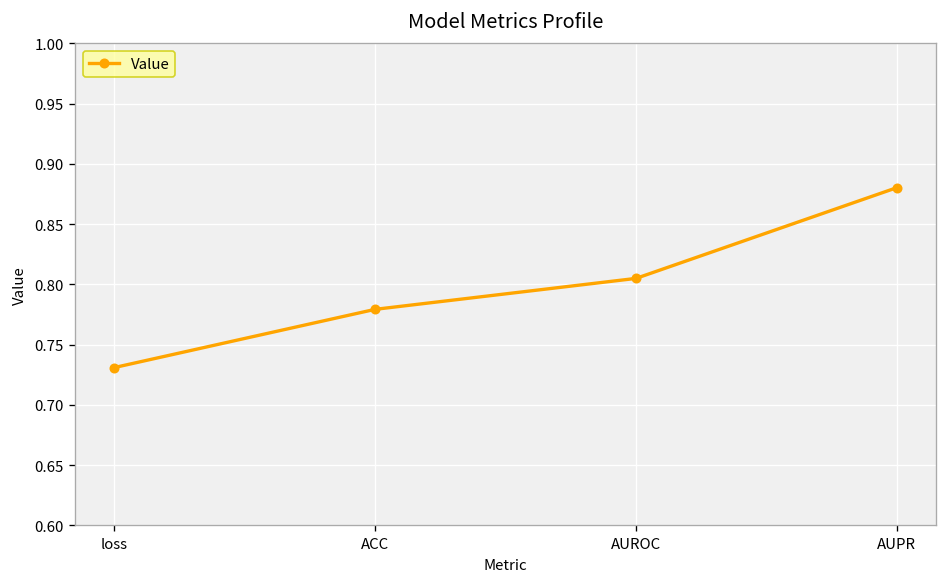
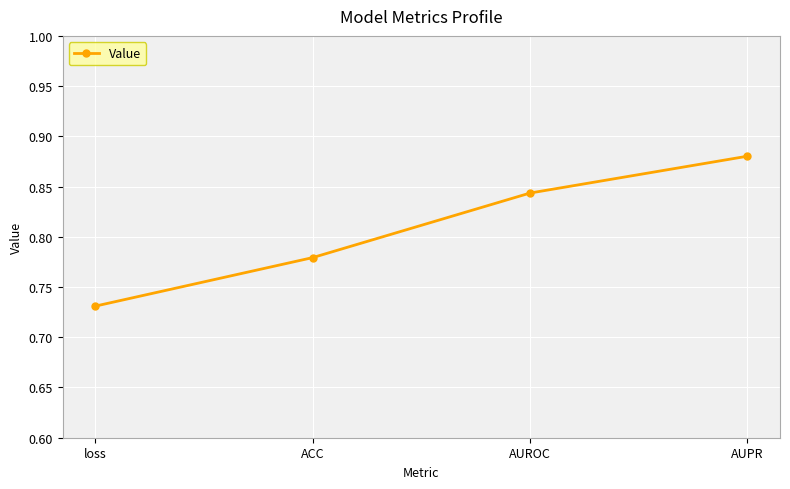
  {
    "loss": 0.731,
    "ACC": 0.779,
-   "AUROC": 0.805,
+   "AUROC": 0.844,
    "AUPR": 0.880
  }
